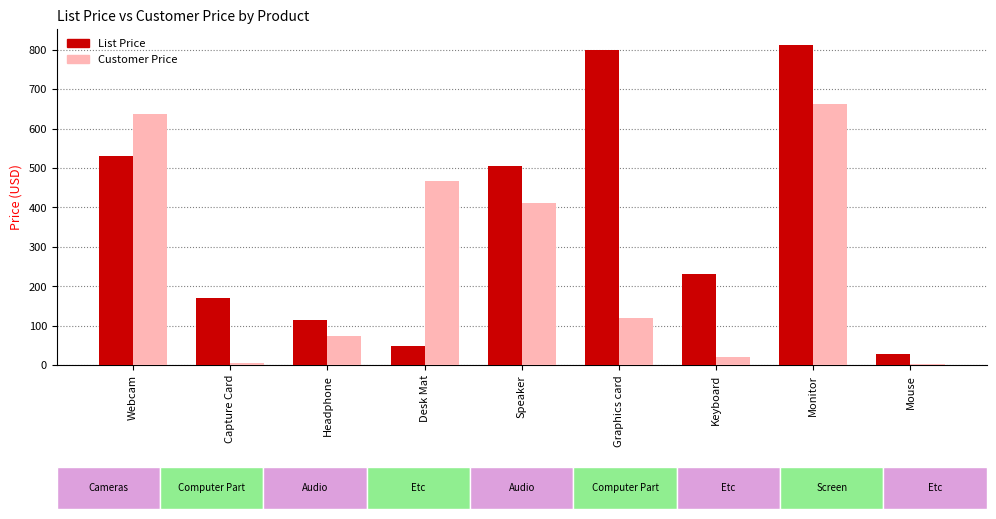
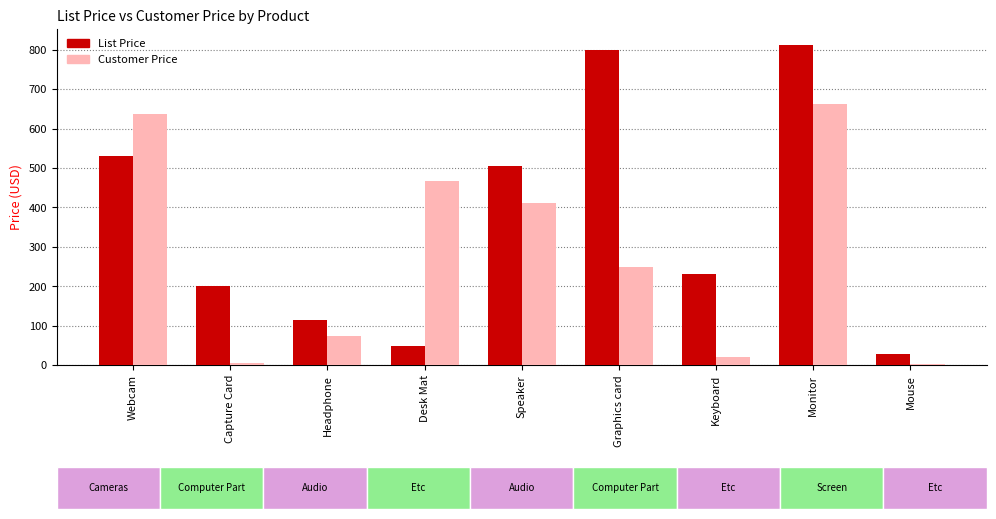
  {
    "List Price": {
      "Webcam": 530,
-     "Capture Card": 170,
+     "Capture Card": 200,
      "Headphone": 110,
      "Desk Mat": 50,
      "Speaker": 510,
      "Graphics card": 800,
      "Keyboard": 230,
      "Monitor": 810,
      "Mouse": 30
    },
    "Customer Price": {
      "Webcam": 640,
      "Headphone": 70,
      "Desk Mat": 470,
      "Speaker": 410,
-     "Graphics card": 120,
+     "Graphics card": 250,
      "Keyboard": 20,
      "Monitor": 660
    }
  }
